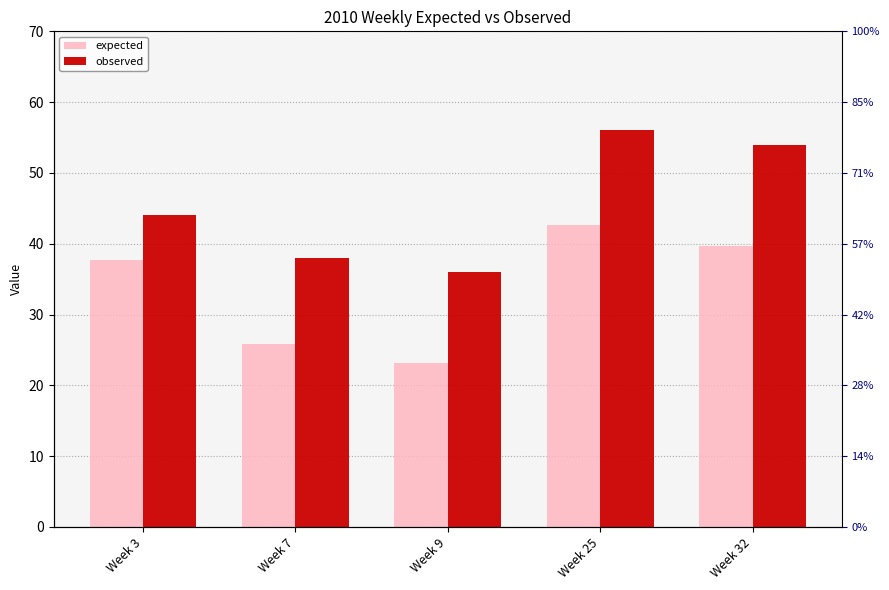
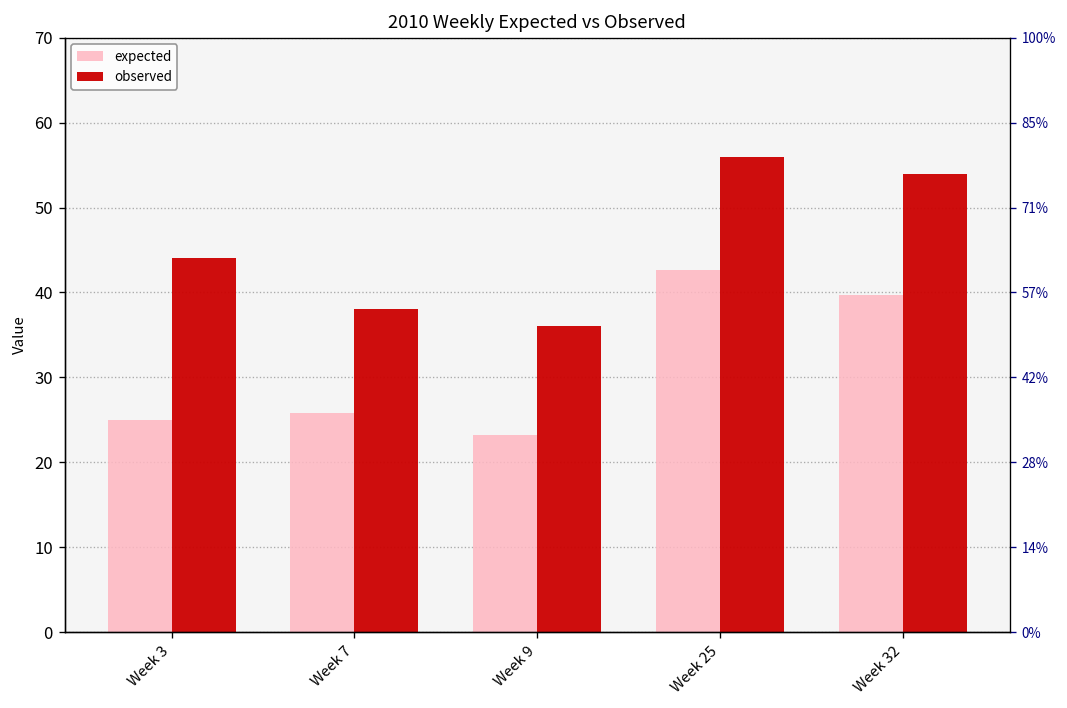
  {
    "expected": {
-     "Week 3": 38,
+     "Week 3": 25,
      "Week 7": 26,
      "Week 9": 23,
      "Week 25": 43,
      "Week 32": 40
    },
    "observed": {
      "Week 3": 44,
      "Week 7": 38,
      "Week 9": 36,
      "Week 25": 56,
      "Week 32": 54
    }
  }
